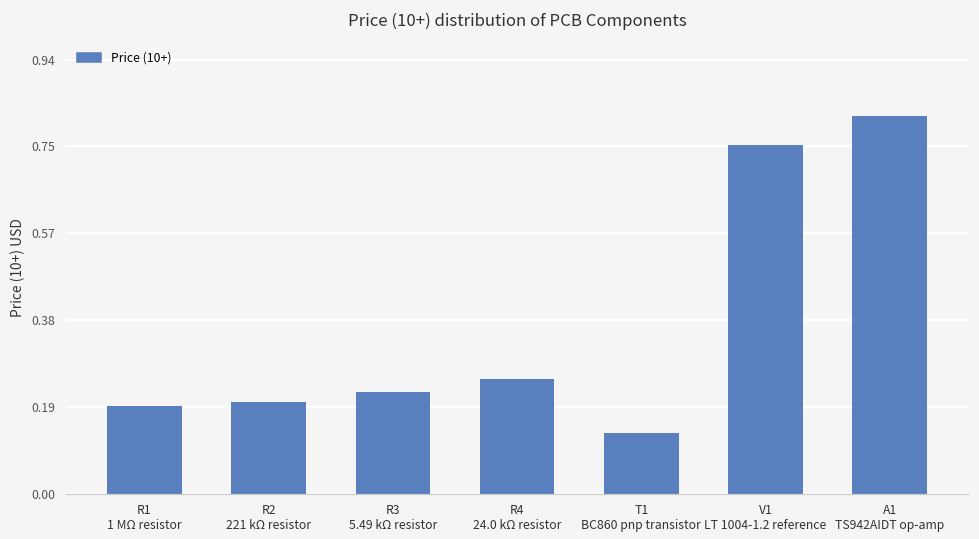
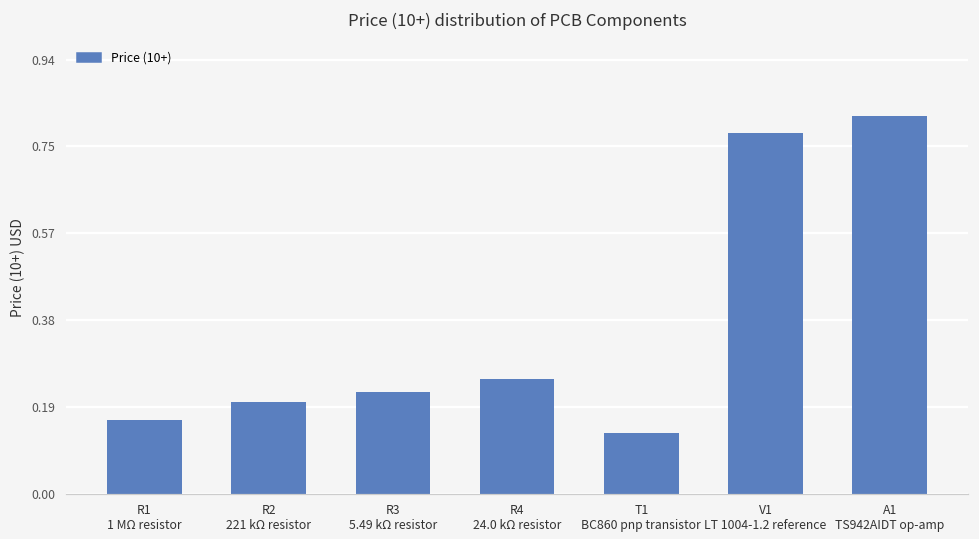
  {
-   "R1 1 MΩ resistor": 0.19,
+   "R1 1 MΩ resistor": 0.16,
    "R2 221 kΩ resistor": 0.20,
    "R3 5.49 kΩ resistor": 0.22,
    "R4 24.0 kΩ resistor": 0.25,
    "T1 BC860 pnp transistor": 0.13,
-   "V1 LT 1004-1.2 reference": 0.76,
+   "V1 LT 1004-1.2 reference": 0.78,
    "A1 TS942AIDT op-amp": 0.82
  }
